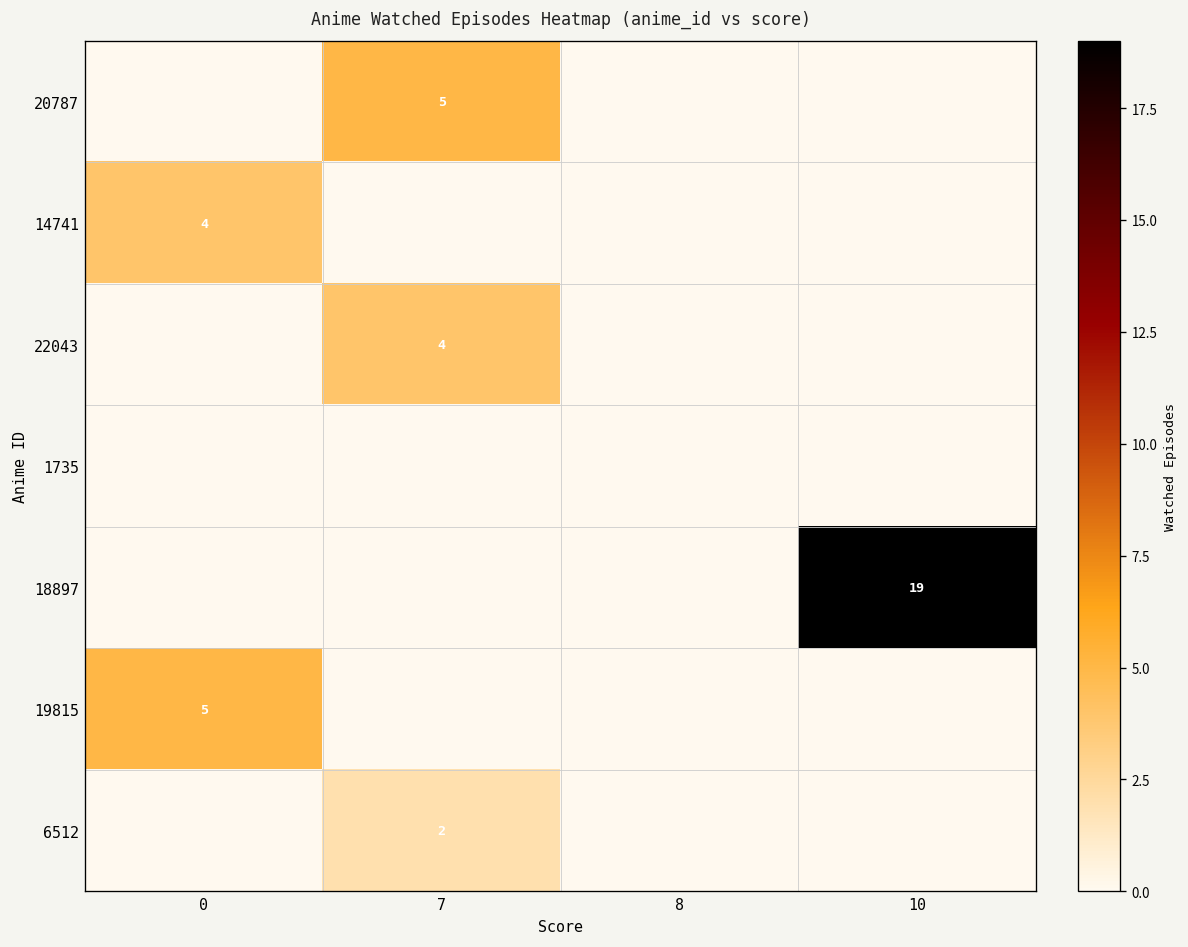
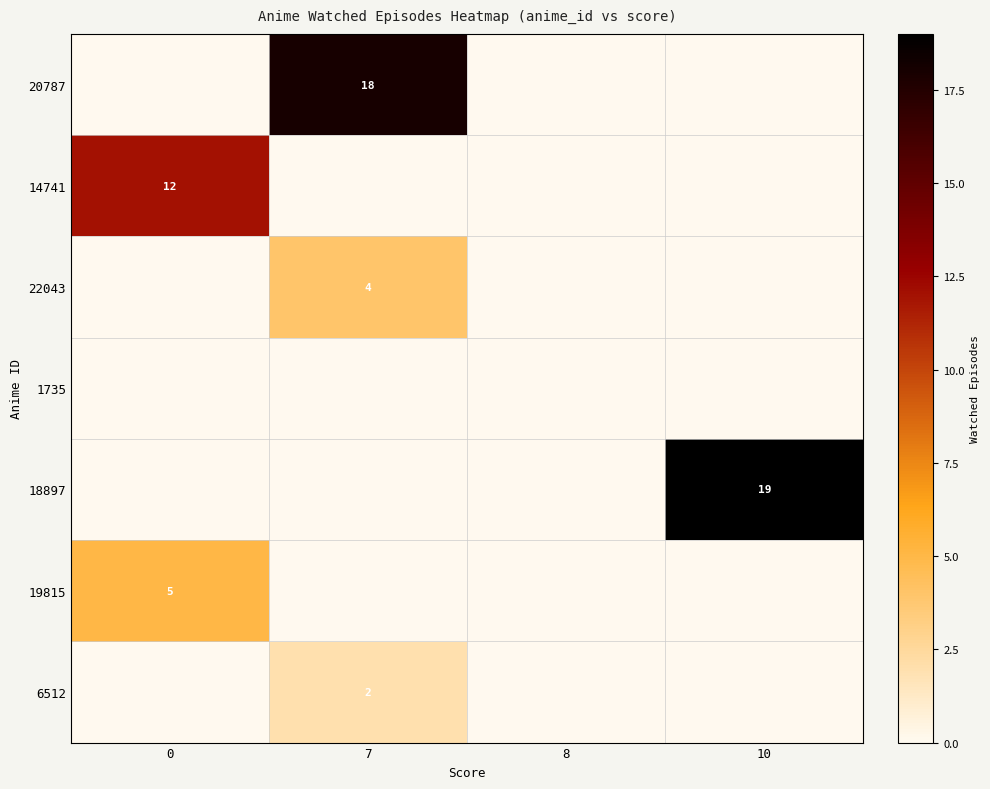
  {
    "20787": {
-     "7": 5
+     "7": 18
    },
    "14741": {
-     "0": 4
+     "0": 12
    },
    "22043": {
      "7": 4
    },
    "18897": {
      "10": 19
    },
    "19815": {
      "0": 5
    },
    "6512": {
      "7": 2
    }
  }
